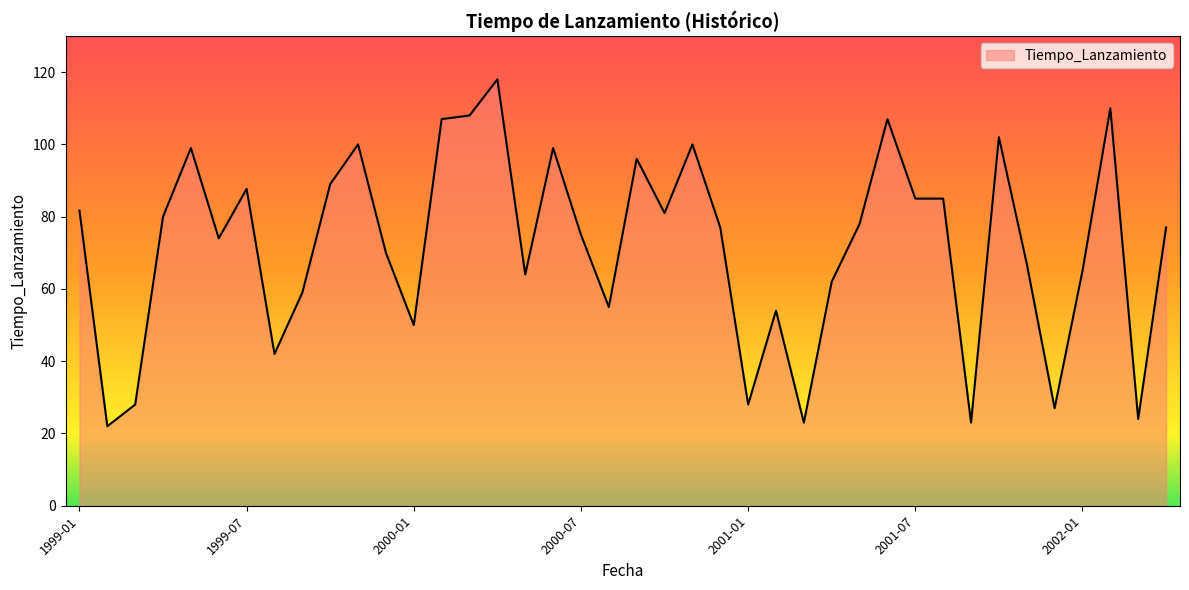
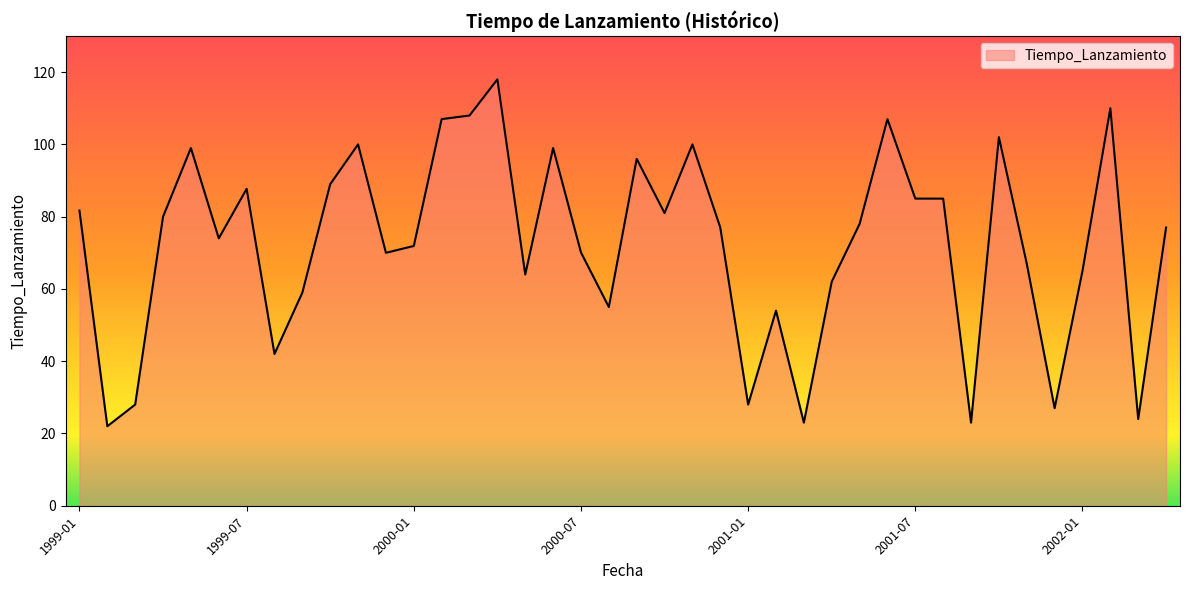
  {
    "1999-01": 82,
    "1999-07": 88,
-   "2000-01": 50,
-   "2000-07": 75,
+   "2000-01": 72,
+   "2000-07": 70,
    "2001-01": 28,
    "2001-07": 85,
    "2002-01": 65
  }
